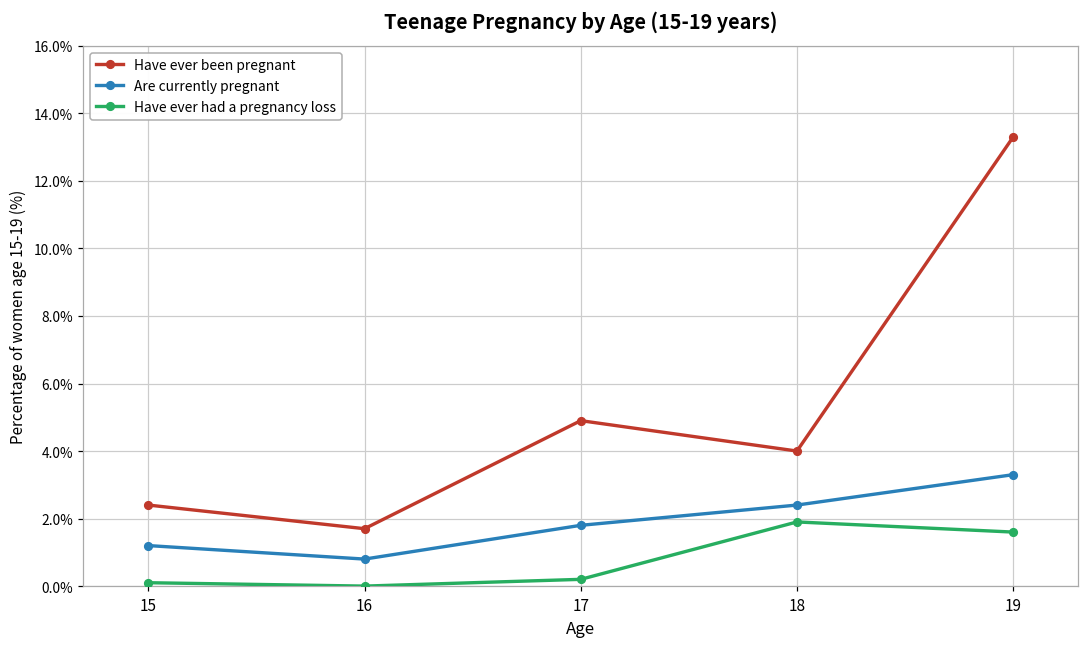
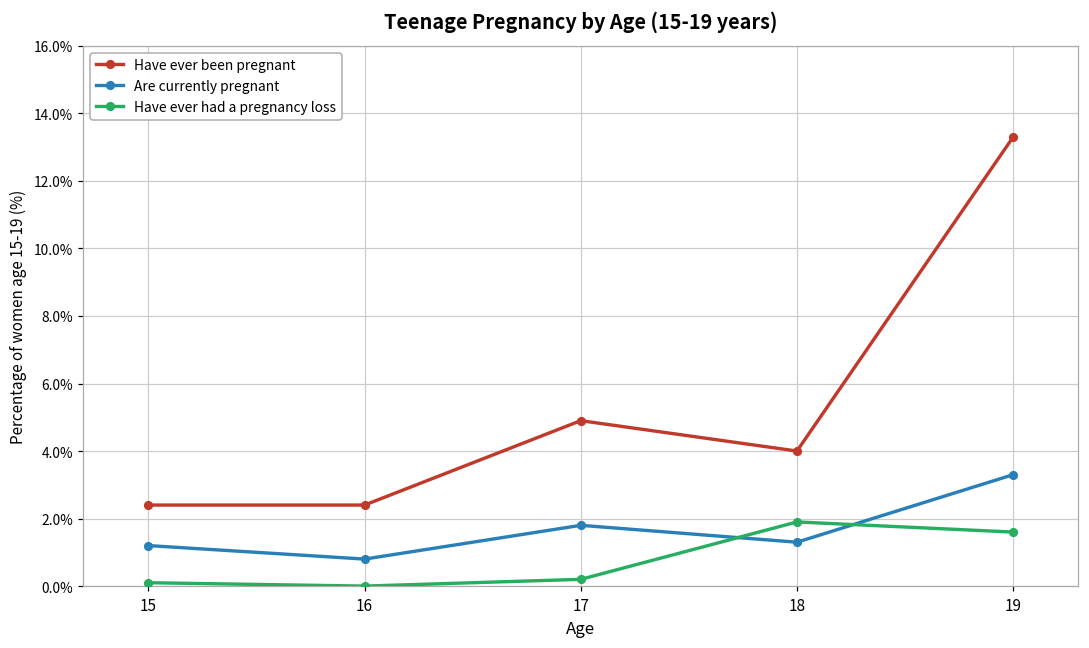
  {
    "Have ever been pregnant": {
      "15": "2.4%",
-     "16": "1.7%",
+     "16": "2.4%",
      "17": "4.9%",
      "18": "4.0%",
      "19": "13.3%"
    },
    "Are currently pregnant": {
      "15": "1.2%",
      "16": "0.8%",
      "17": "1.8%",
-     "18": "2.4%",
+     "18": "1.3%",
      "19": "3.3%"
    },
    "Have ever had a pregnancy loss": {
      "15": "0.1%",
      "16": "0.0%",
      "17": "0.2%",
      "18": "1.9%",
      "19": "1.6%"
    }
  }
